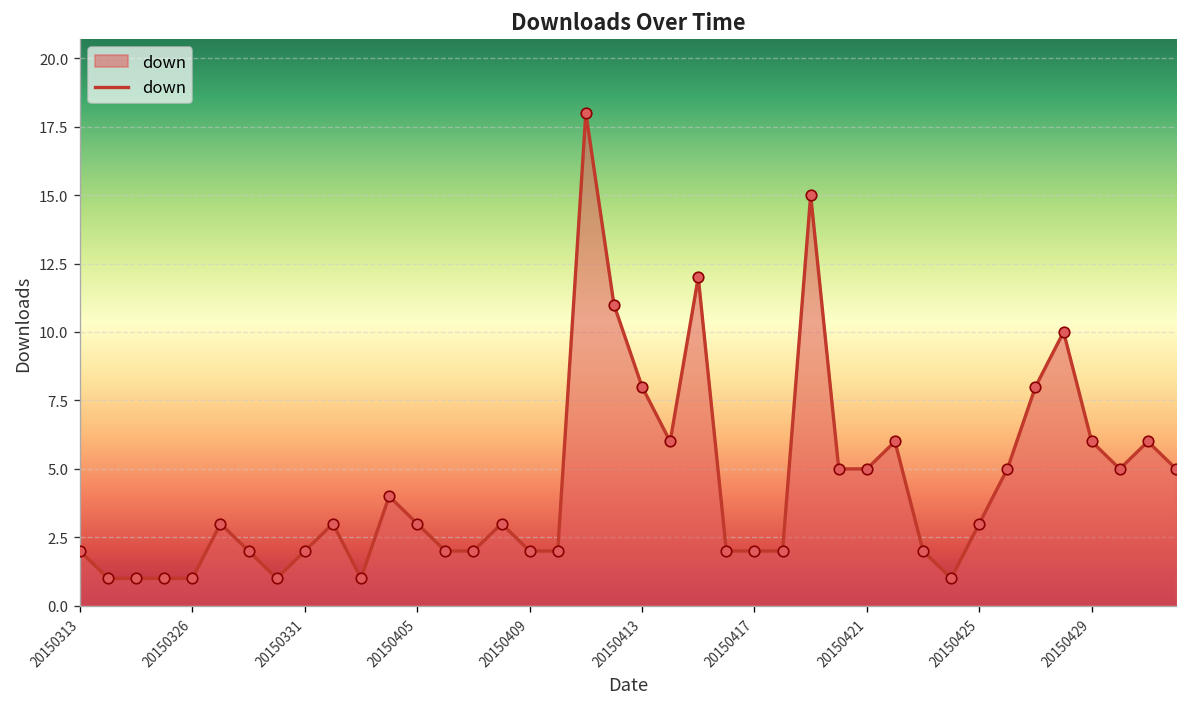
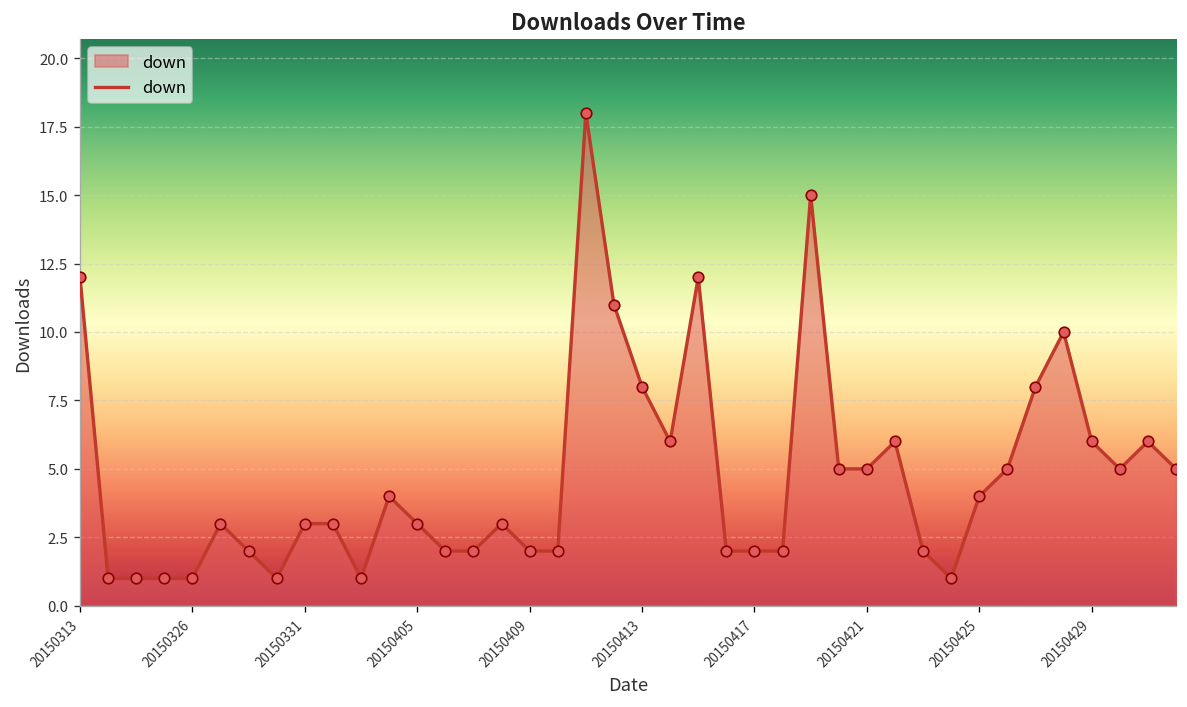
  {
-   "20150313": 2,
+   "20150313": 12,
    "20150326": 1,
-   "20150331": 2,
+   "20150331": 3,
    "20150405": 3,
    "20150409": 2,
    "20150413": 8,
    "20150417": 2,
    "20150421": 5,
-   "20150425": 3,
+   "20150425": 4,
    "20150429": 6
  }
